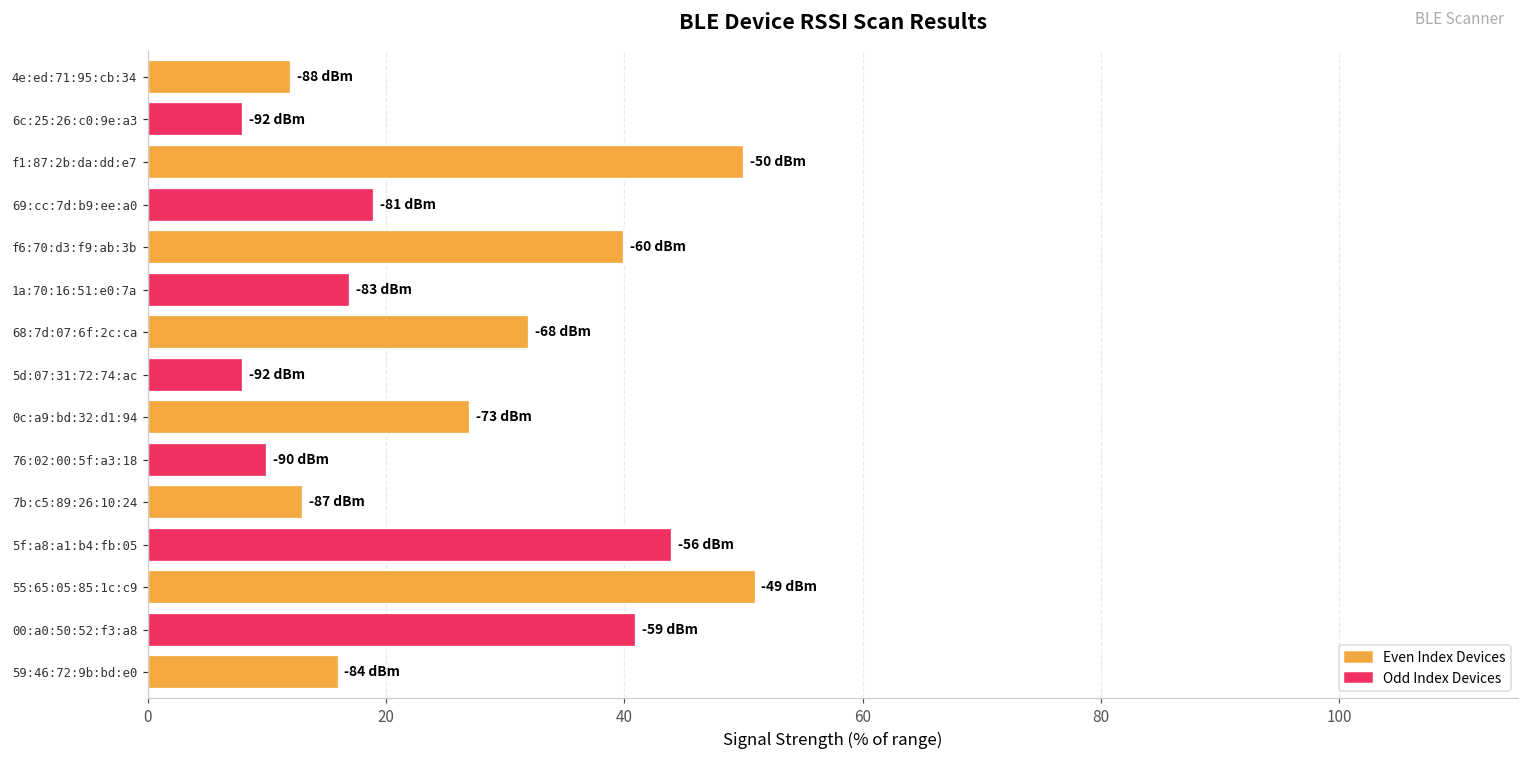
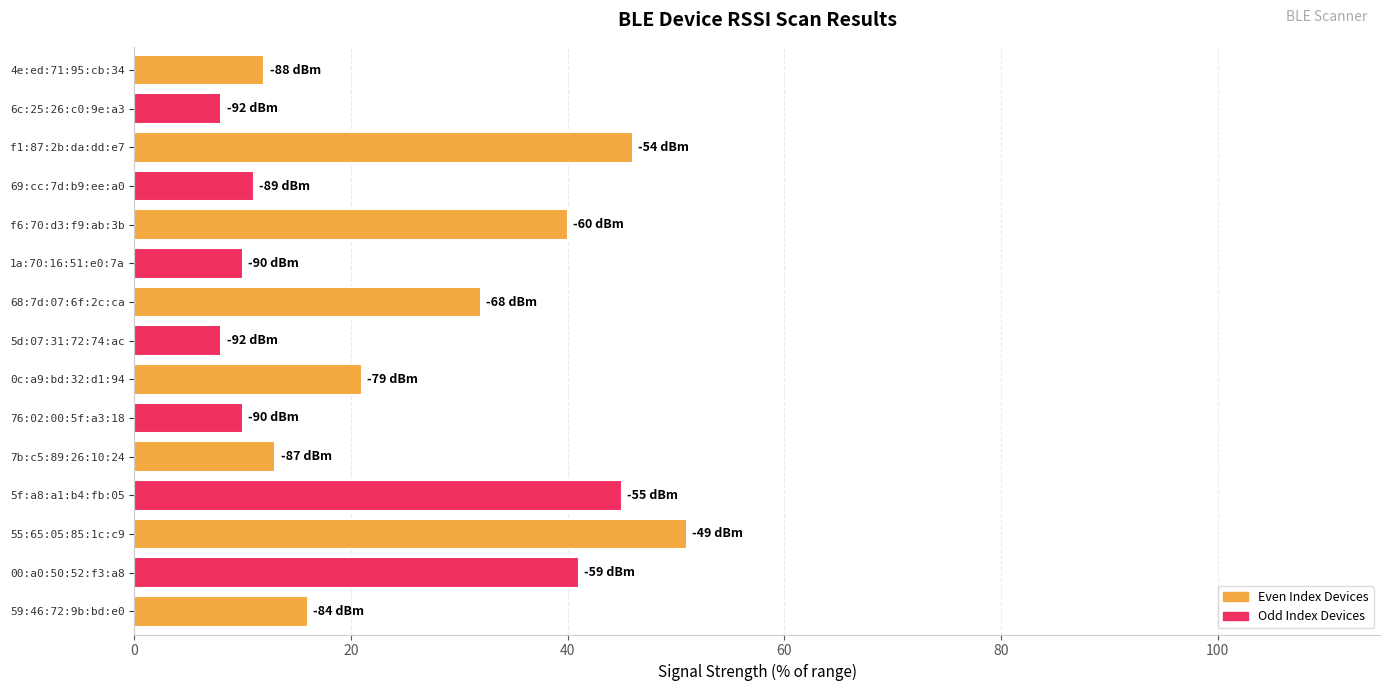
  {
-   "f1:87:2b:da:dd:e7": -50,
-   "69:cc:7d:b9:ee:a0": -81,
-   "1a:70:16:51:e0:7a": -83,
-   "0c:a9:bd:32:d1:94": -73,
-   "5f:a8:a1:b4:fb:05": -56
+   "f1:87:2b:da:dd:e7": -54,
+   "69:cc:7d:b9:ee:a0": -89,
+   "1a:70:16:51:e0:7a": -90,
+   "0c:a9:bd:32:d1:94": -79,
+   "5f:a8:a1:b4:fb:05": -55
  }
